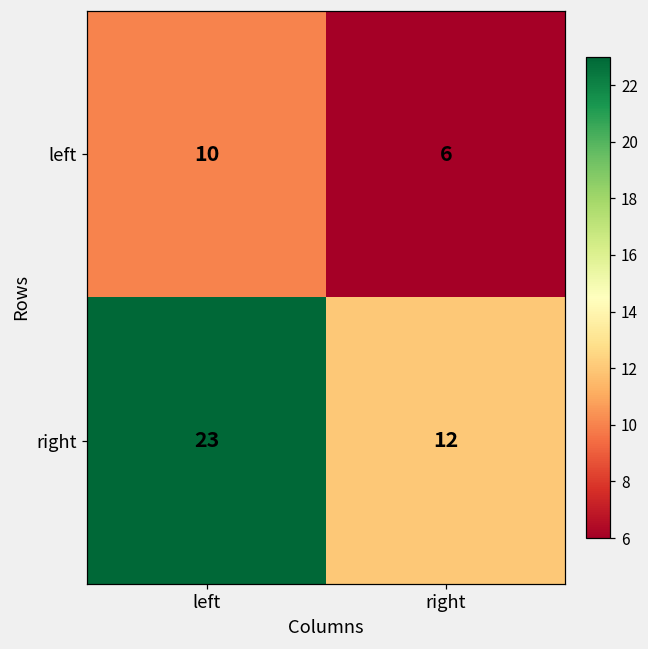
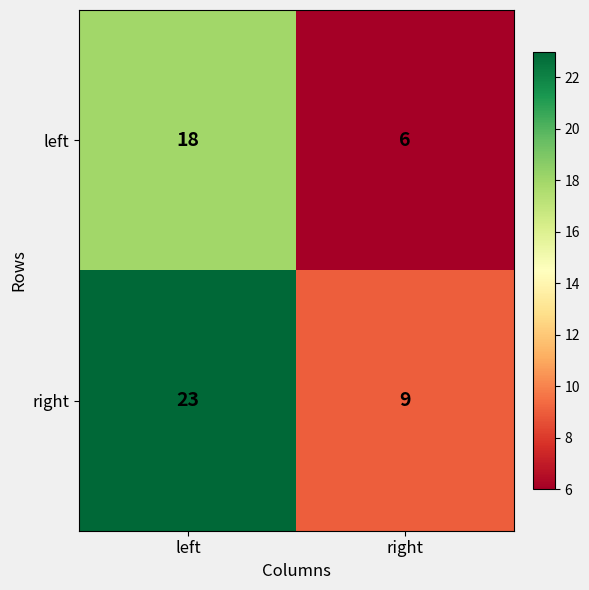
  {
    "left": {
-     "left": 10,
+     "left": 18,
      "right": 6
    },
    "right": {
      "left": 23,
-     "right": 12
+     "right": 9
    }
  }
